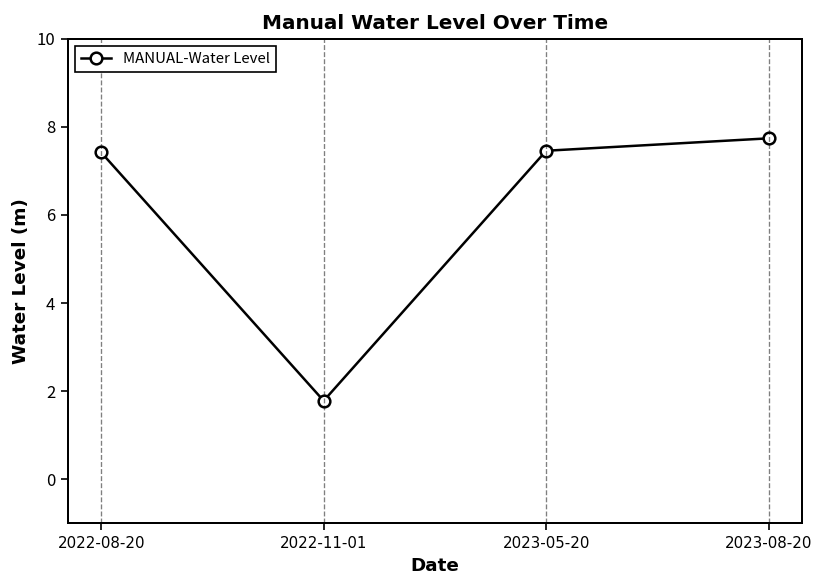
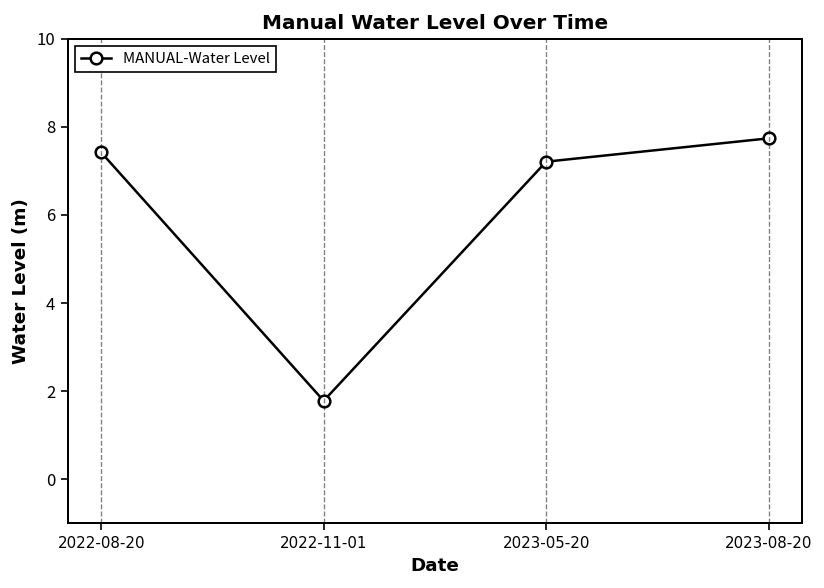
  {
    "2022-08-20": 7.4,
    "2022-11-01": 1.8,
-   "2023-05-20": 7.5,
+   "2023-05-20": 7.2,
    "2023-08-20": 7.7
  }
